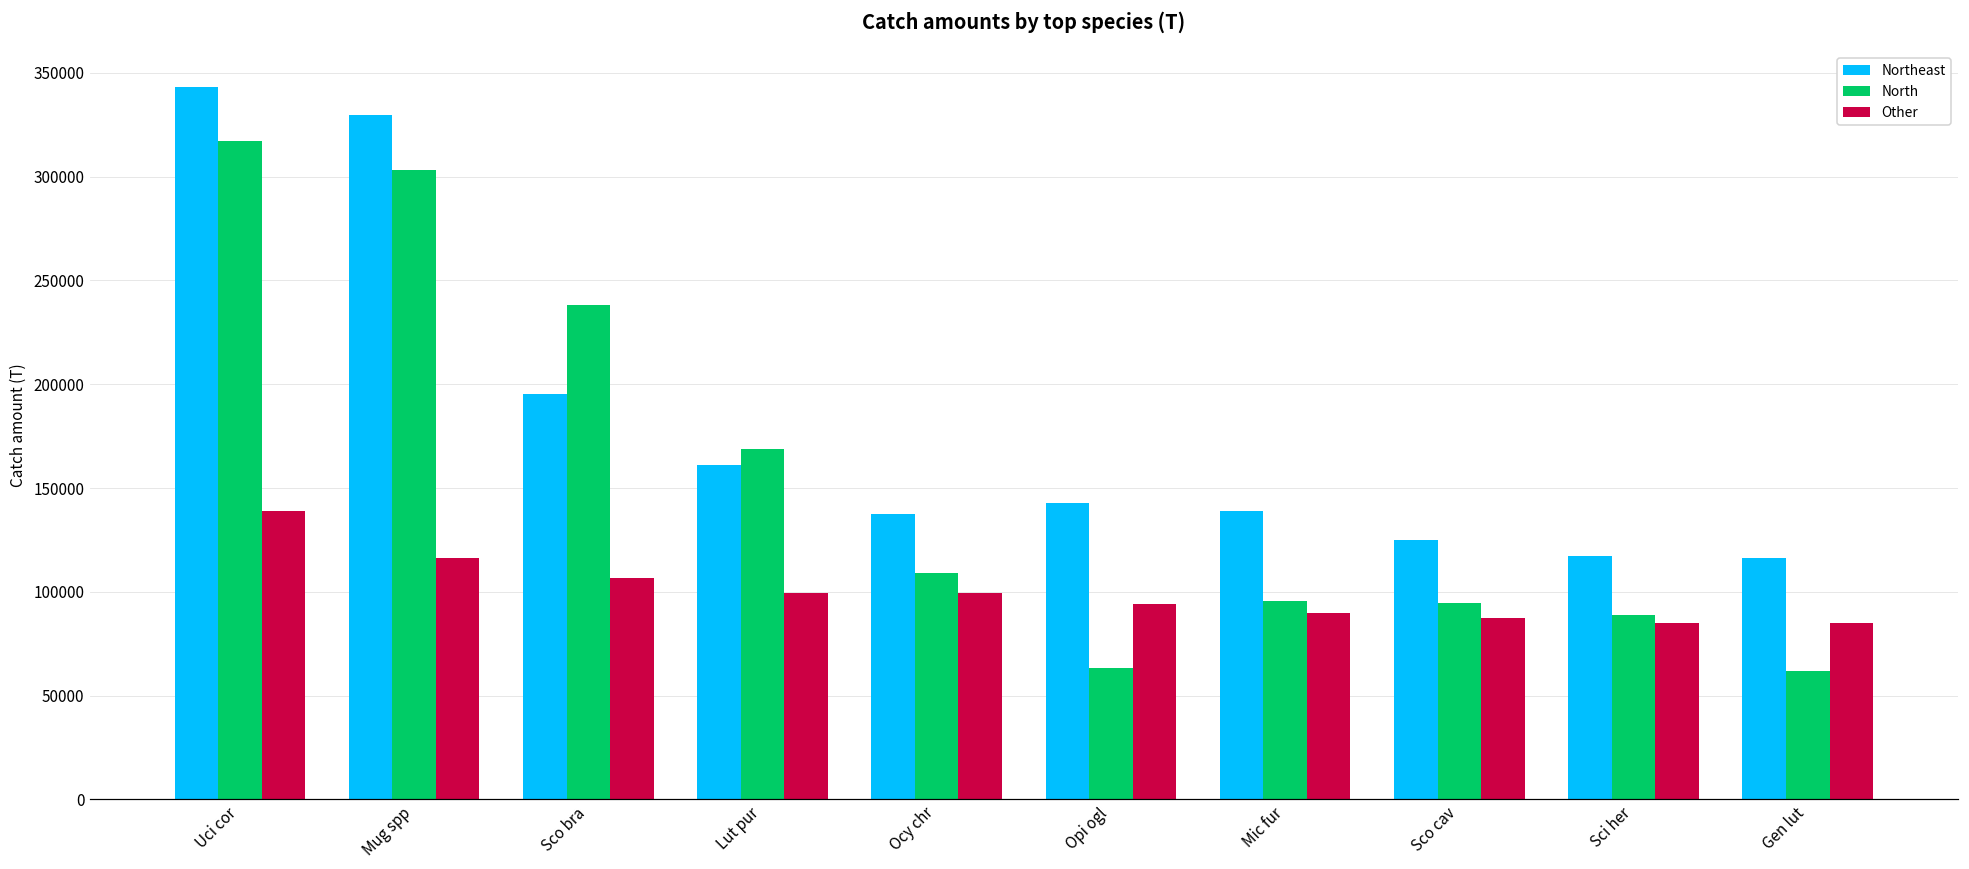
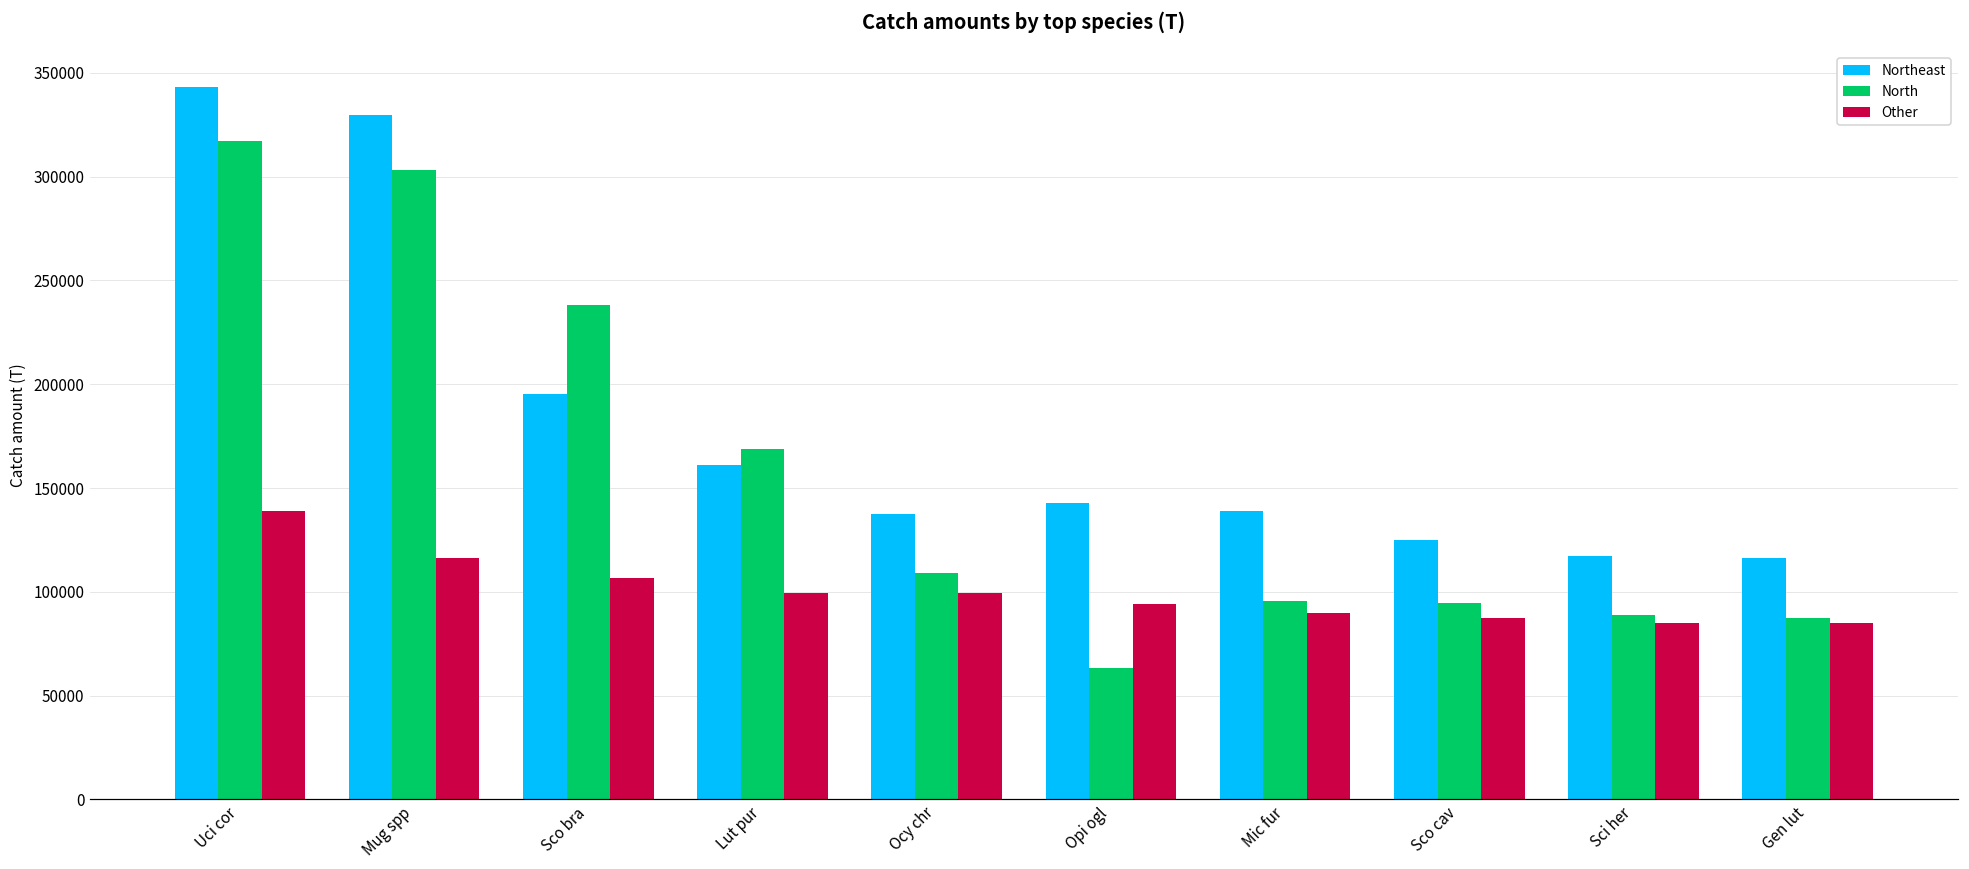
  {
    "Northeast": {
      "Uci cor": 343000,
      "Mug spp": 330000,
      "Sco bra": 195000,
      "Lut pur": 161000,
      "Ocy chr": 138000,
      "Opi ogl": 143000,
      "Mic fur": 139000,
      "Sco cav": 125000,
      "Sci her": 117000,
      "Gen lut": 116000
    },
    "North": {
      "Uci cor": 317000,
      "Mug spp": 303000,
      "Sco bra": 238000,
      "Lut pur": 169000,
      "Ocy chr": 109000,
      "Opi ogl": 63000,
      "Mic fur": 96000,
      "Sco cav": 94000,
      "Sci her": 89000,
-     "Gen lut": 62000
+     "Gen lut": 87000
    },
    "Other": {
      "Uci cor": 139000,
      "Mug spp": 116000,
      "Sco bra": 107000,
      "Lut pur": 100000,
      "Ocy chr": 99000,
      "Opi ogl": 94000,
      "Mic fur": 90000,
      "Sco cav": 87000,
      "Sci her": 85000,
      "Gen lut": 85000
    }
  }
